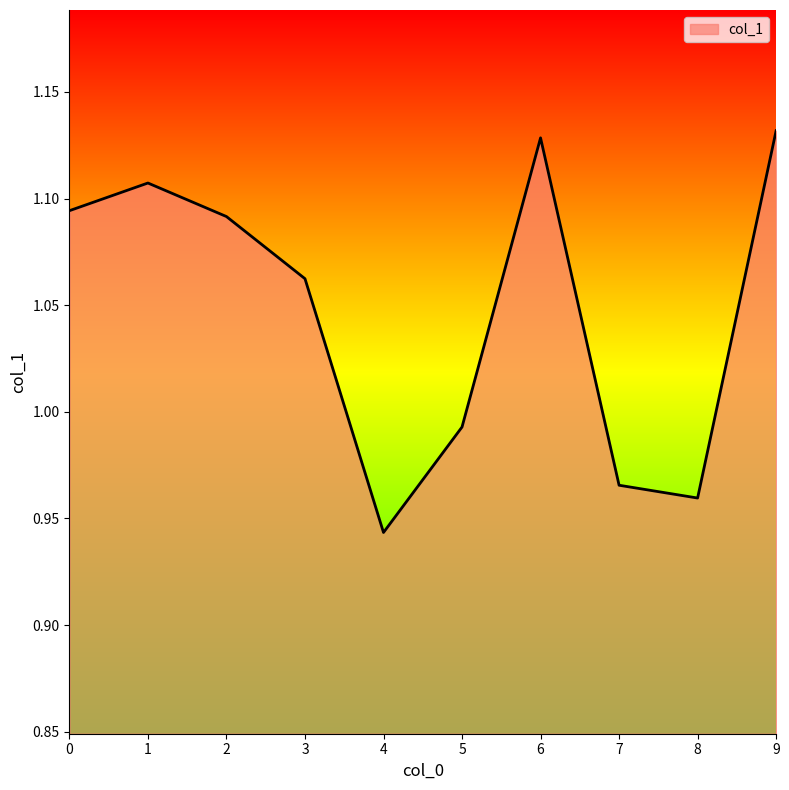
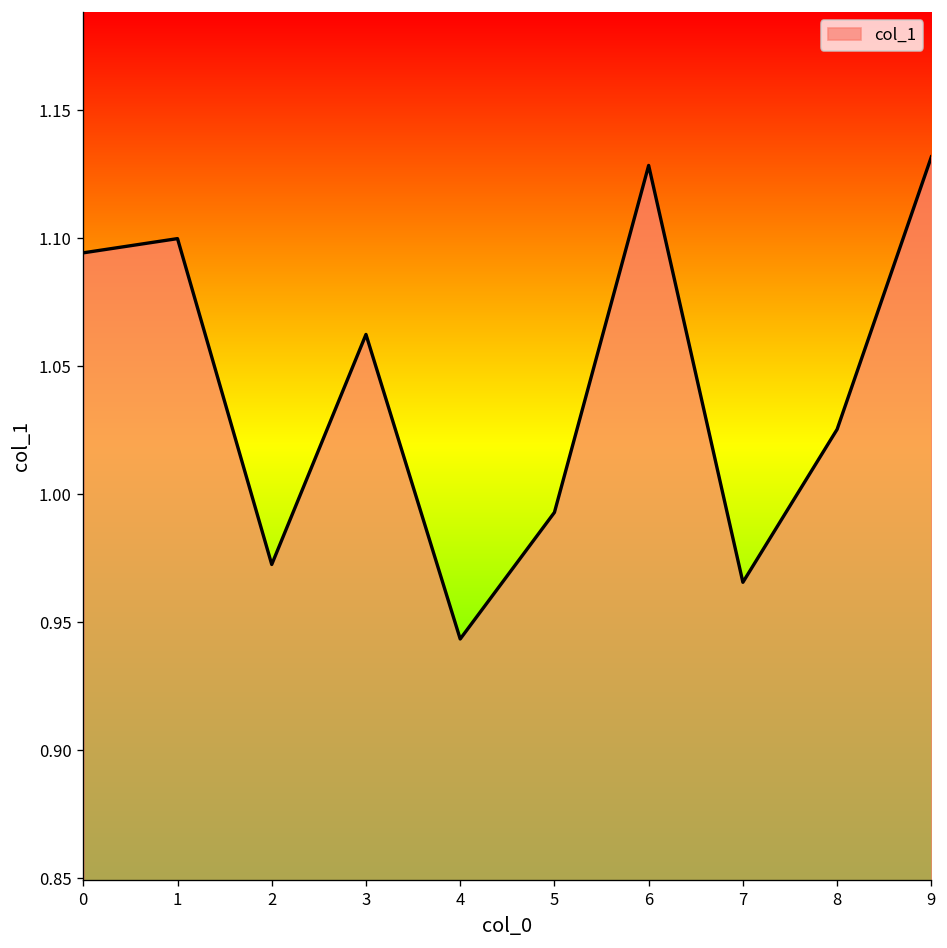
  {
    "0": 1.094,
-   "1": 1.107,
-   "2": 1.092,
+   "1": 1.100,
+   "2": 0.973,
    "3": 1.062,
    "4": 0.943,
    "5": 0.993,
    "6": 1.128,
    "7": 0.966,
-   "8": 0.960,
+   "8": 1.025,
    "9": 1.132
  }
